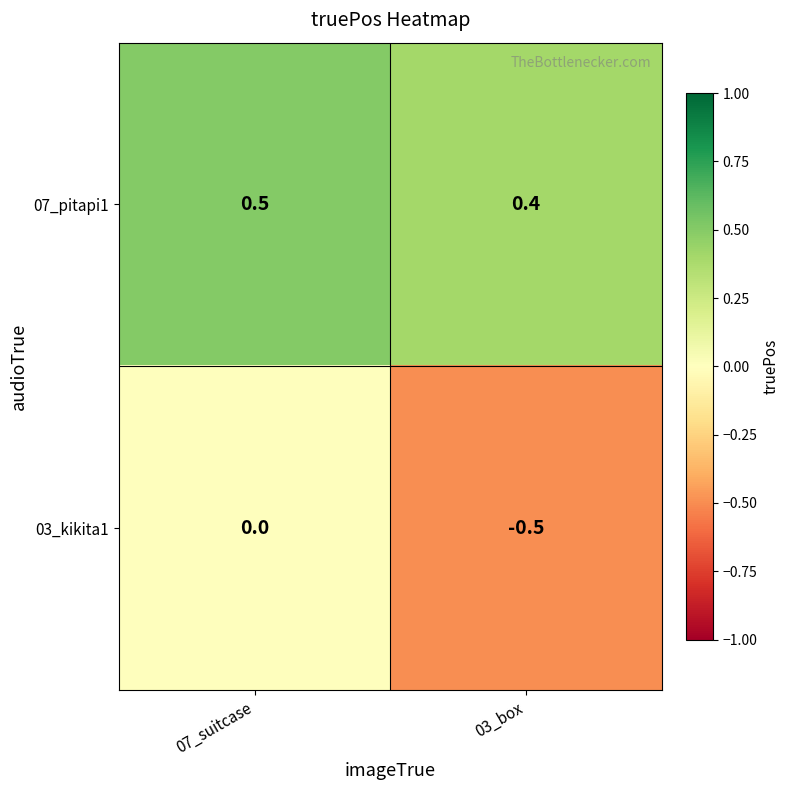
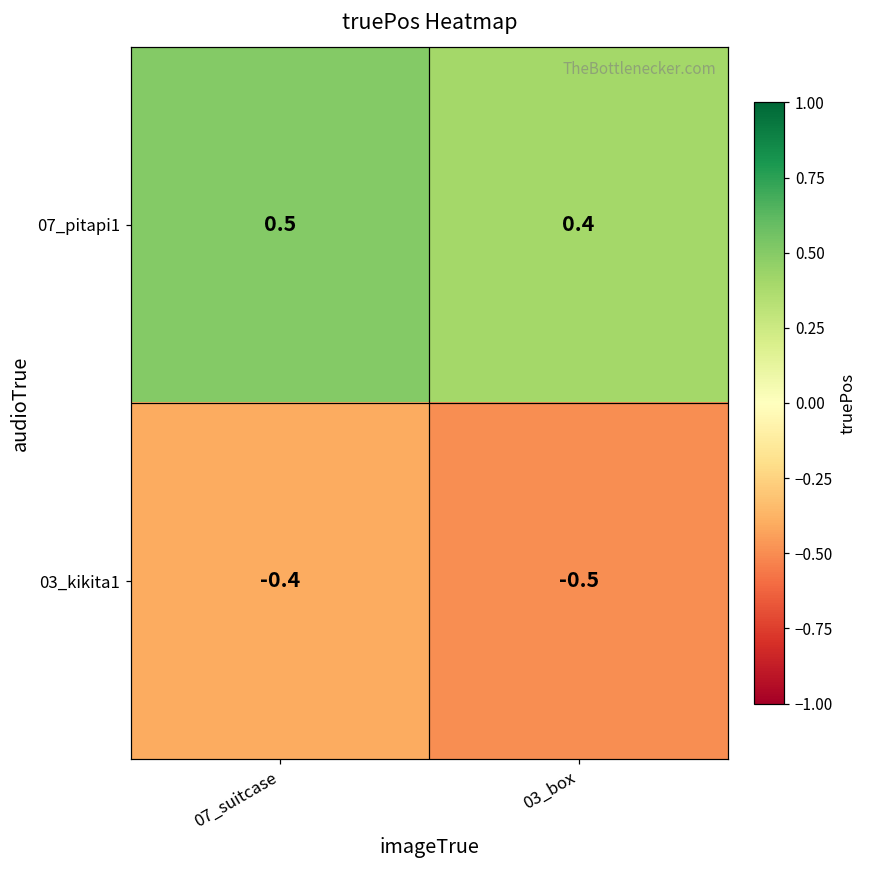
  {
    "07_pitapi1": {
      "07_suitcase": 0.5
    },
    "03_kikita1": {
-     "07_suitcase": 0.0,
+     "07_suitcase": -0.4,
      "03_box": -0.5
    }
  }
